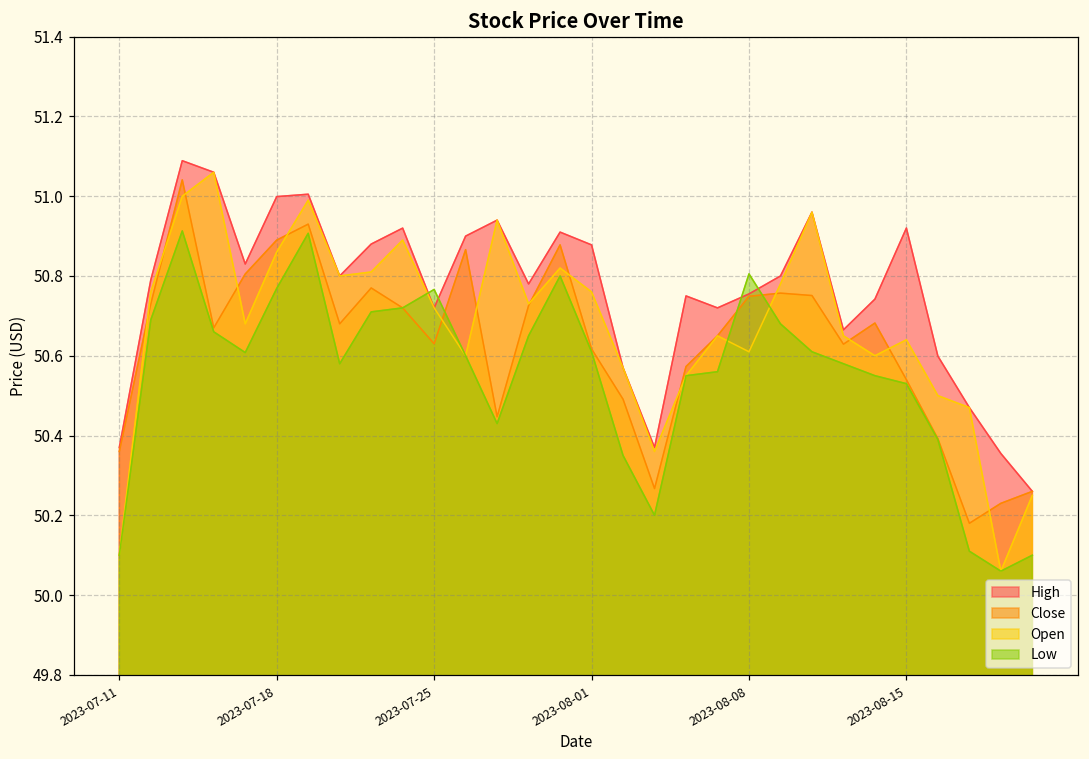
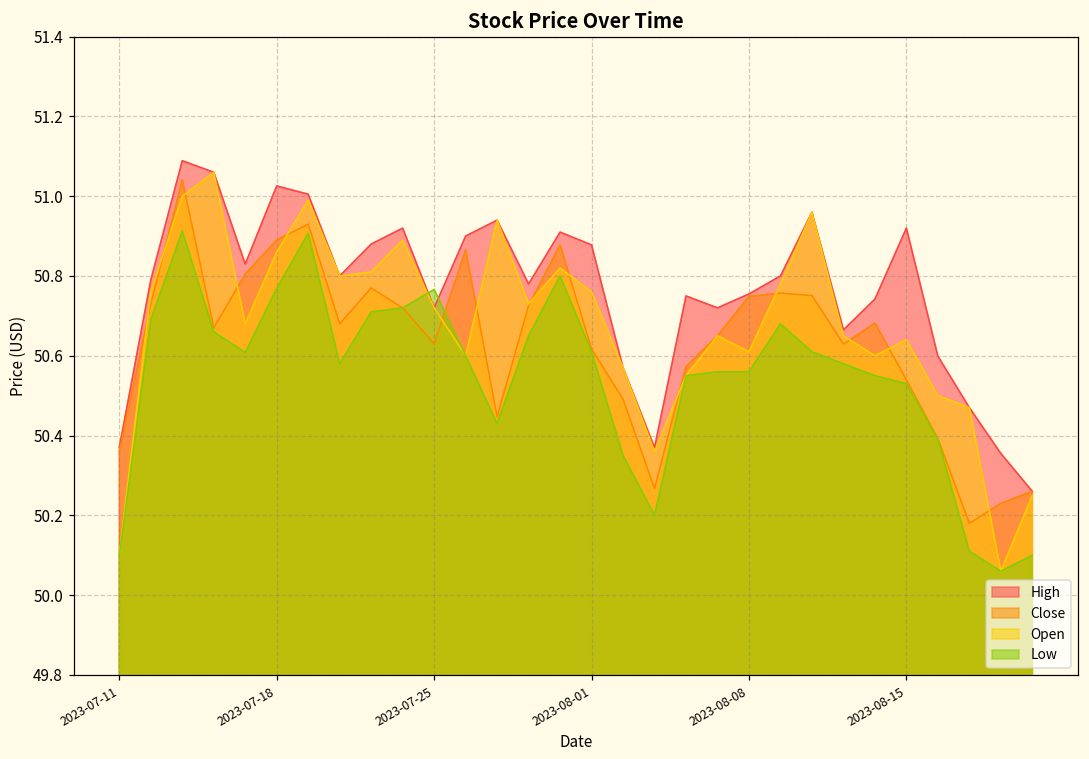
  {
    "High": {
      "2023-07-11": 50.37,
-     "2023-07-18": 51.00,
+     "2023-07-18": 51.03,
      "2023-08-01": 50.88,
      "2023-08-15": 50.92
    },
    "Low": {
      "2023-07-18": 50.77,
      "2023-07-25": 50.77,
-     "2023-08-08": 50.81,
+     "2023-08-08": 50.56,
      "2023-08-15": 50.53
    }
  }
